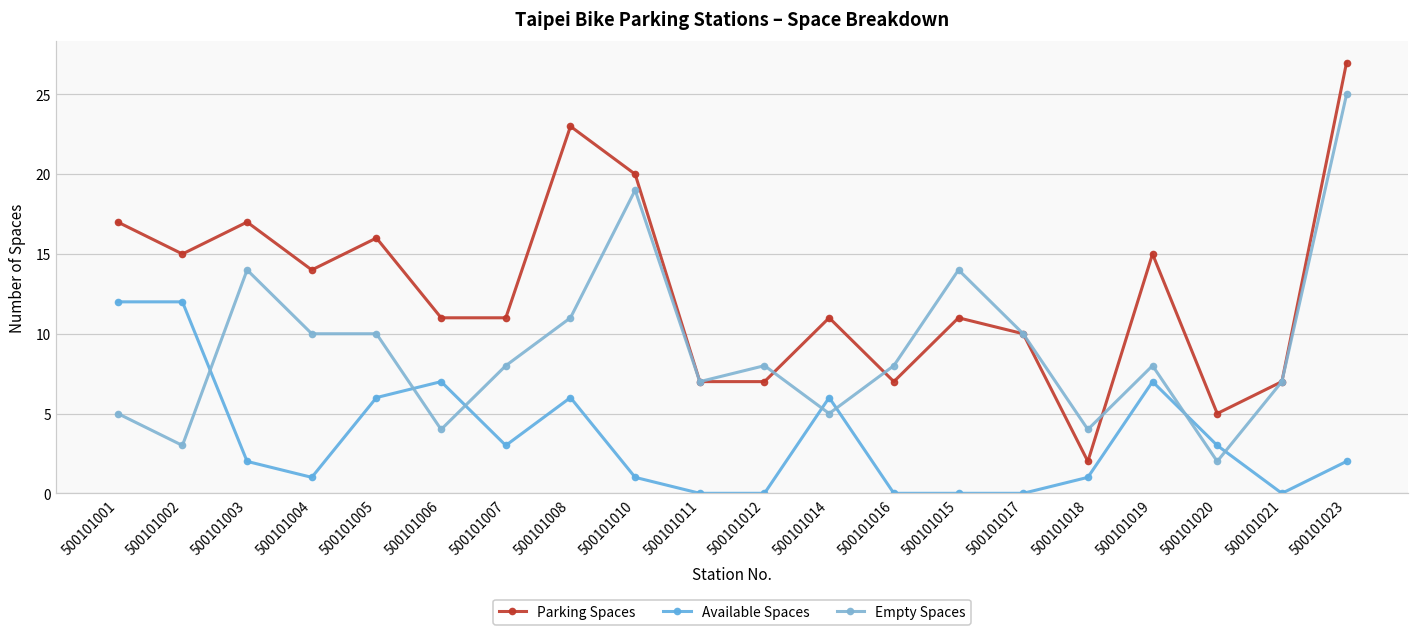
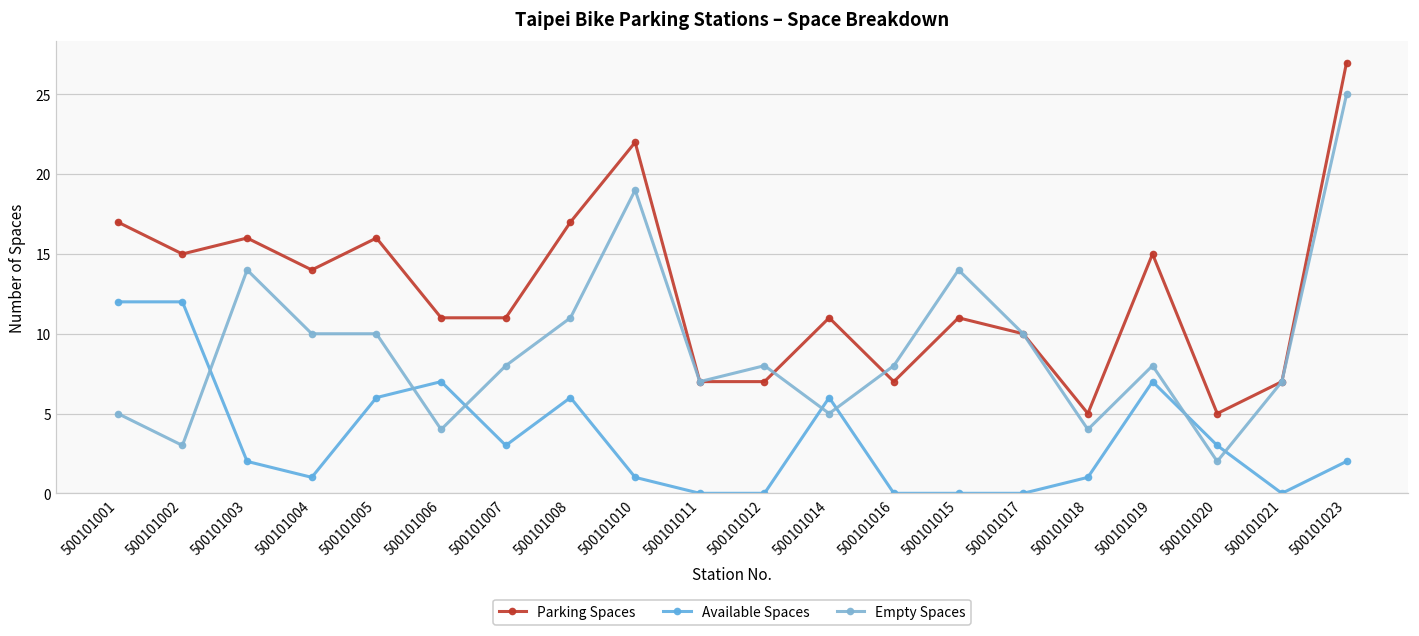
  {
    "Parking Spaces": {
      "500101001": 17,
      "500101002": 15,
-     "500101003": 17,
+     "500101003": 16,
      "500101004": 14,
      "500101005": 16,
      "500101006": 11,
      "500101007": 11,
-     "500101008": 23,
-     "500101010": 20,
+     "500101008": 17,
+     "500101010": 22,
      "500101012": 7,
      "500101014": 11,
      "500101016": 7,
      "500101015": 11,
-     "500101018": 2,
+     "500101018": 5,
      "500101019": 15,
      "500101020": 5,
      "500101023": 27
    }
  }
